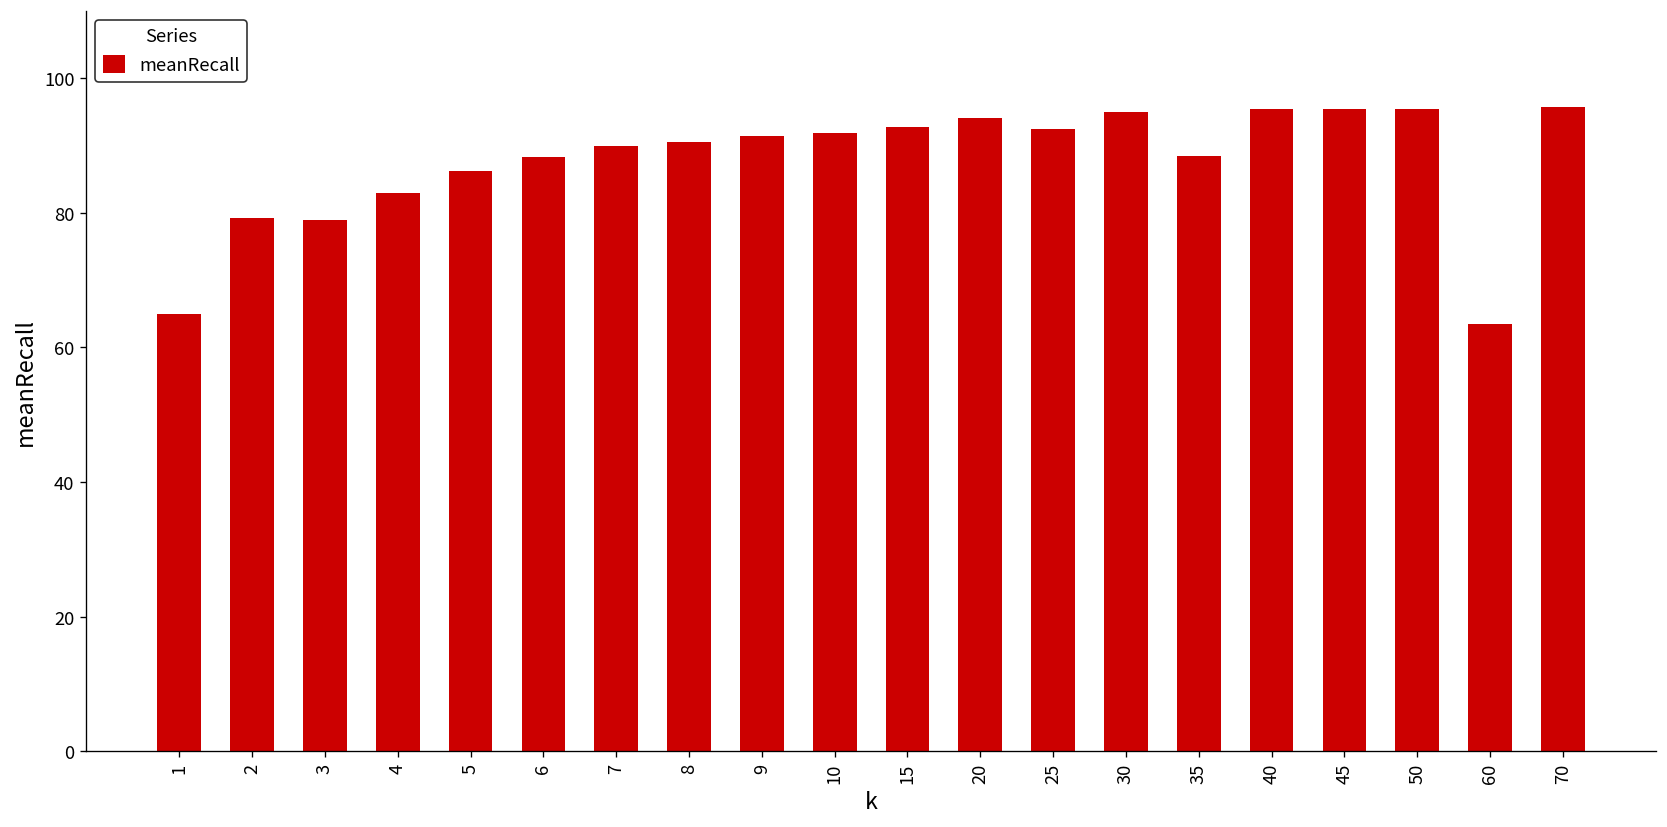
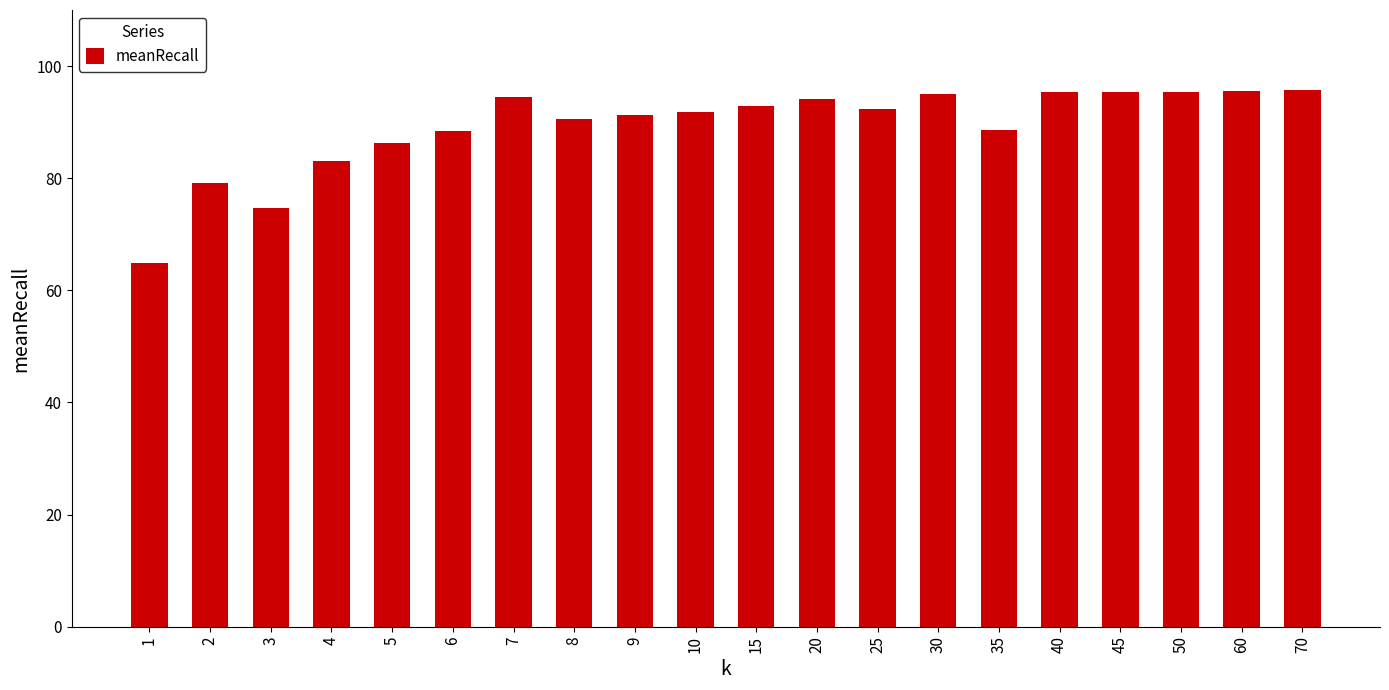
  {
    "1": 65,
    "2": 79,
-   "3": 79,
+   "3": 75,
    "4": 83,
    "5": 86,
    "6": 88,
-   "7": 90,
+   "7": 95,
    "8": 91,
    "9": 91,
    "10": 92,
    "15": 93,
    "20": 94,
    "25": 92,
    "30": 95,
    "35": 89,
    "40": 95,
    "45": 95,
    "50": 95,
-   "60": 64,
+   "60": 96,
    "70": 96
  }
